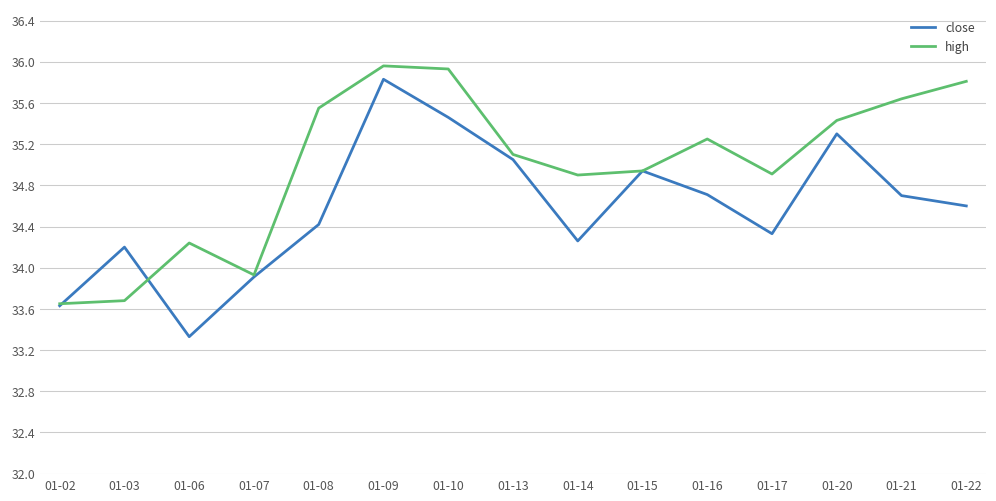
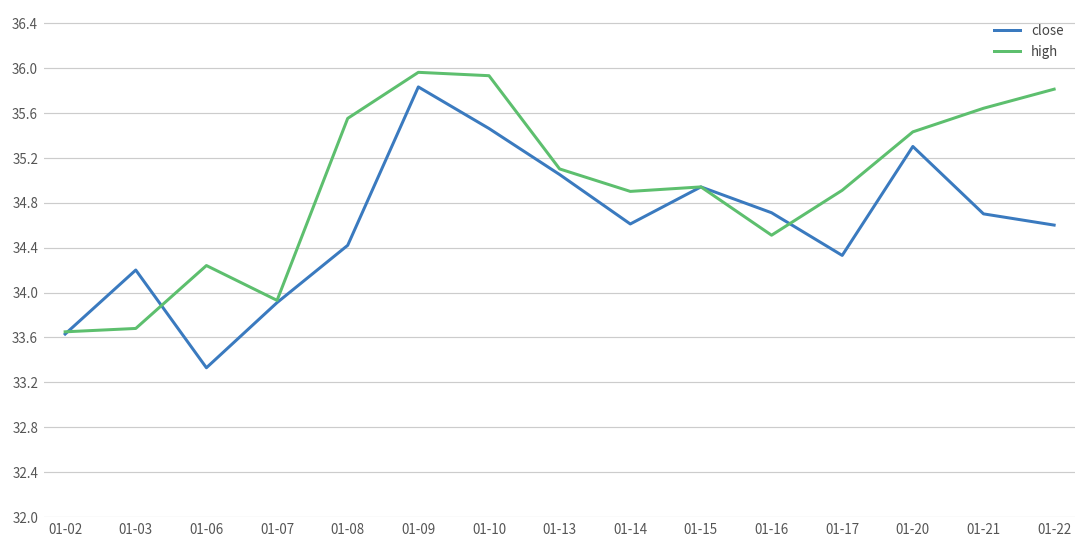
  {
    "close": {
      "01-03": 34.2,
      "01-06": 33.3,
      "01-08": 34.4,
      "01-09": 35.8,
      "01-10": 35.5,
      "01-13": 35.1,
-     "01-14": 34.3,
+     "01-14": 34.6,
      "01-16": 34.7,
      "01-17": 34.3,
      "01-20": 35.3,
      "01-21": 34.7,
      "01-22": 34.6
    },
    "high": {
      "01-03": 33.7,
      "01-06": 34.2,
      "01-08": 35.6,
      "01-09": 36.0,
      "01-10": 35.9,
      "01-13": 35.1,
      "01-14": 34.9,
-     "01-16": 35.3,
+     "01-16": 34.5,
      "01-17": 34.9,
      "01-20": 35.4,
      "01-21": 35.6,
      "01-22": 35.8
    }
  }
